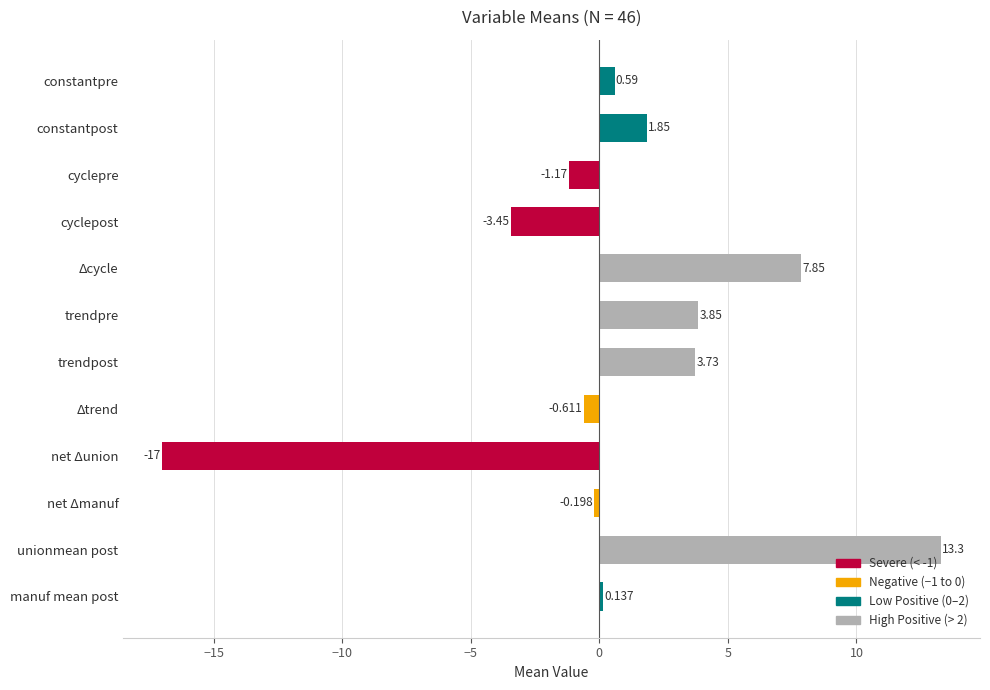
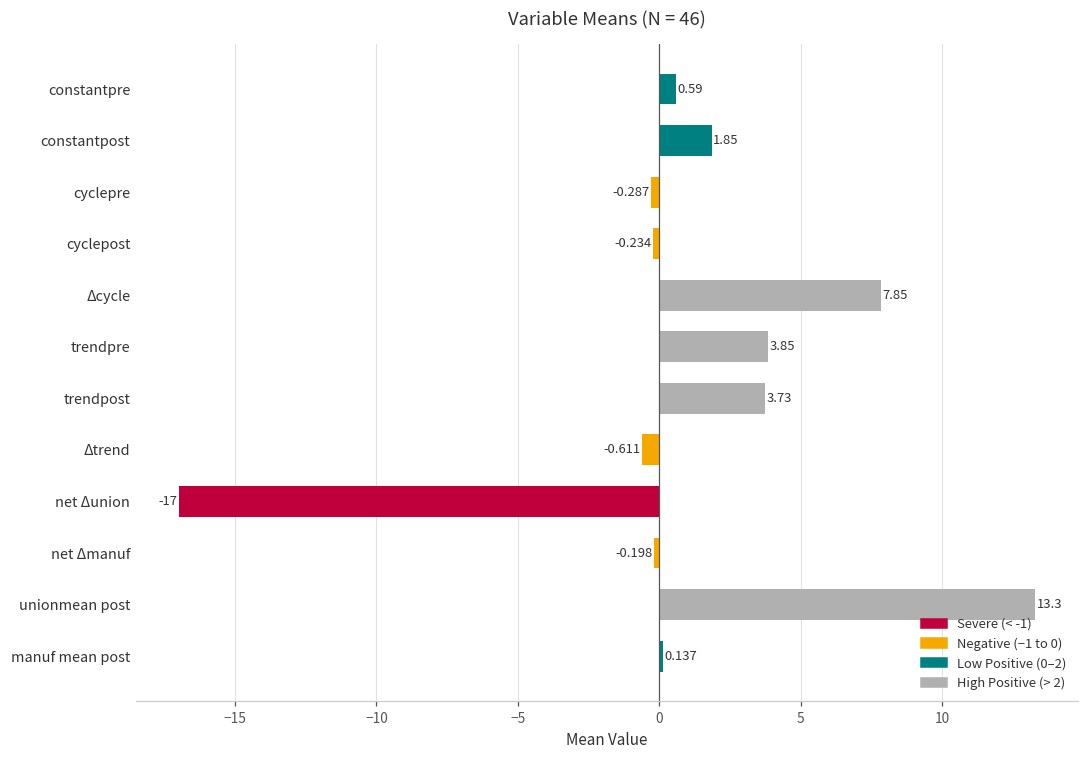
  {
    "constantpre": 0.59,
    "constantpost": 1.85,
-   "cyclepre": -1.17,
-   "cyclepost": -3.45,
+   "cyclepre": -0.287,
+   "cyclepost": -0.234,
    "Δcycle": 7.85,
    "trendpre": 3.85,
    "trendpost": 3.73,
    "Δtrend": -0.611,
    "net Δunion": -17,
    "net Δmanuf": -0.198,
    "unionmean post": 13.3,
    "manuf mean post": 0.137
  }
